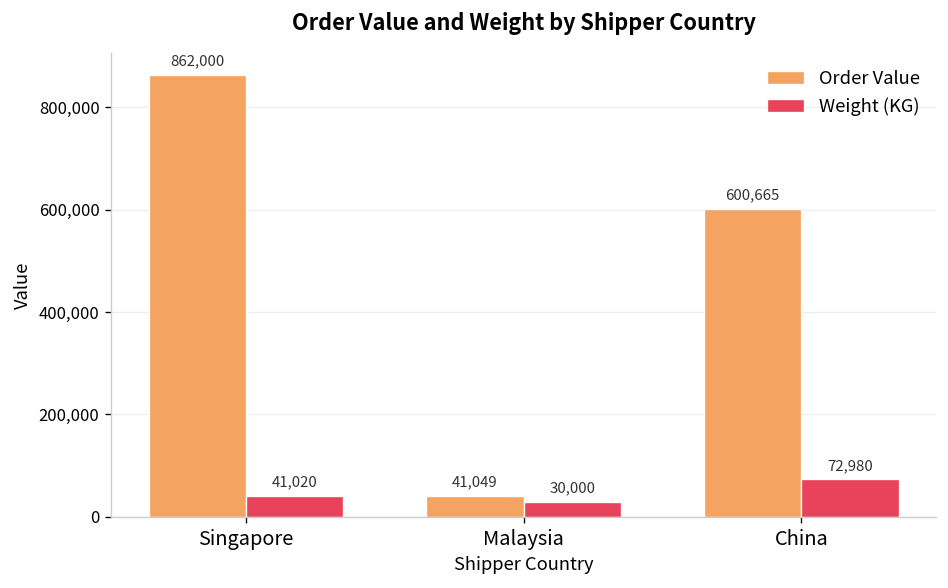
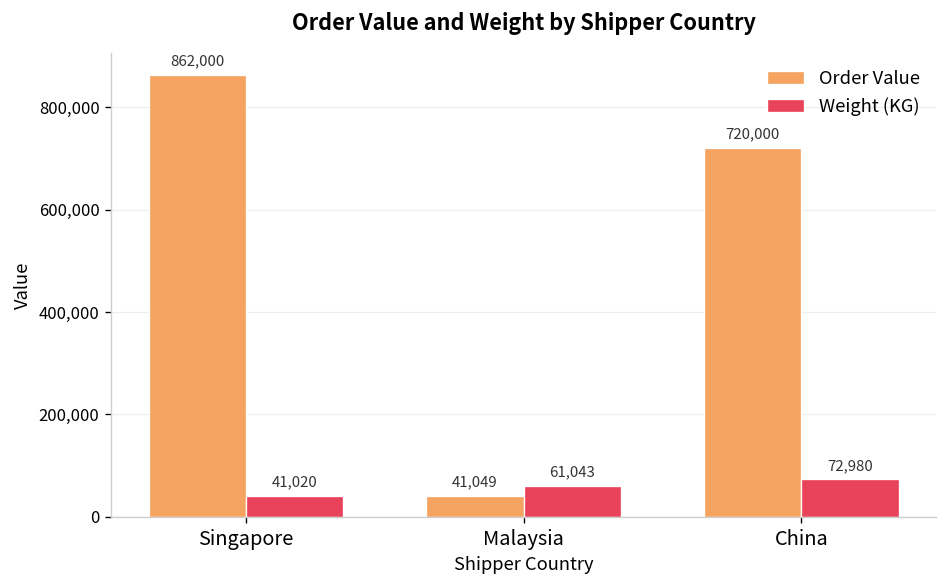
  {
    "Order Value": {
      "Singapore": "862,000",
      "Malaysia": "41,049",
-     "China": "600,665"
+     "China": "720,000"
    },
    "Weight (KG)": {
      "Singapore": "41,020",
-     "Malaysia": "30,000",
+     "Malaysia": "61,043",
      "China": "72,980"
    }
  }
